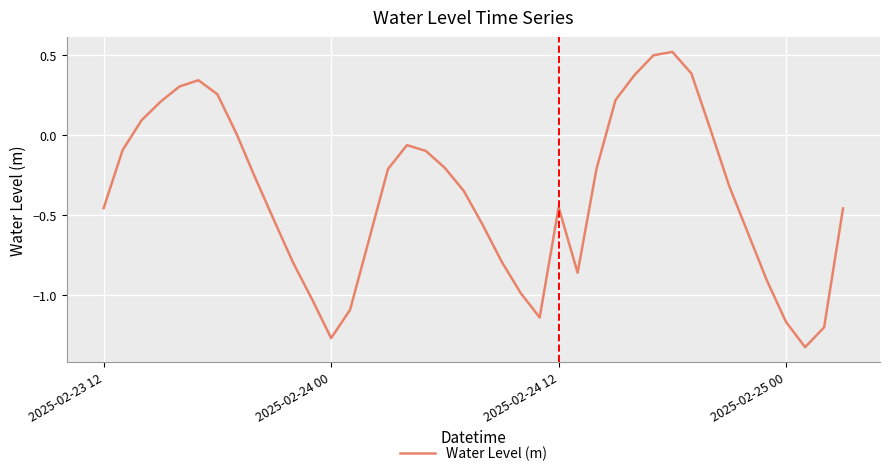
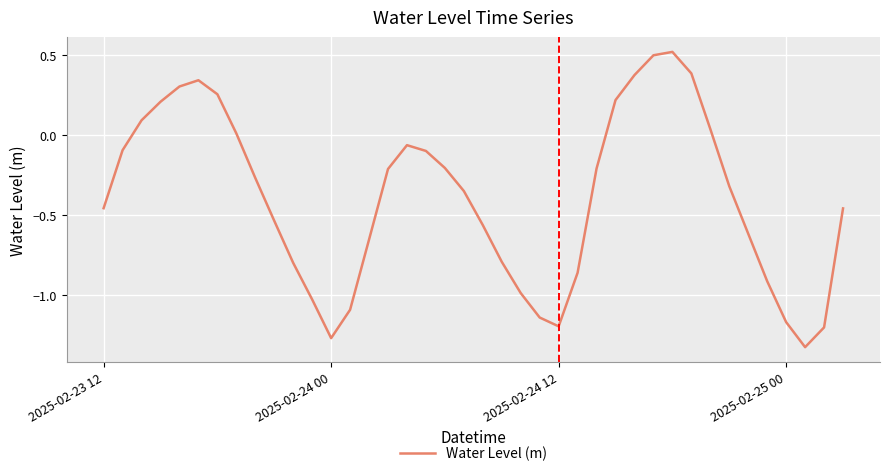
  {
    "2025-02-23 12": -0.46,
    "2025-02-24 00": -1.27,
-   "2025-02-24 12": -0.45,
+   "2025-02-24 12": -1.19,
    "2025-02-25 00": -1.17
  }
